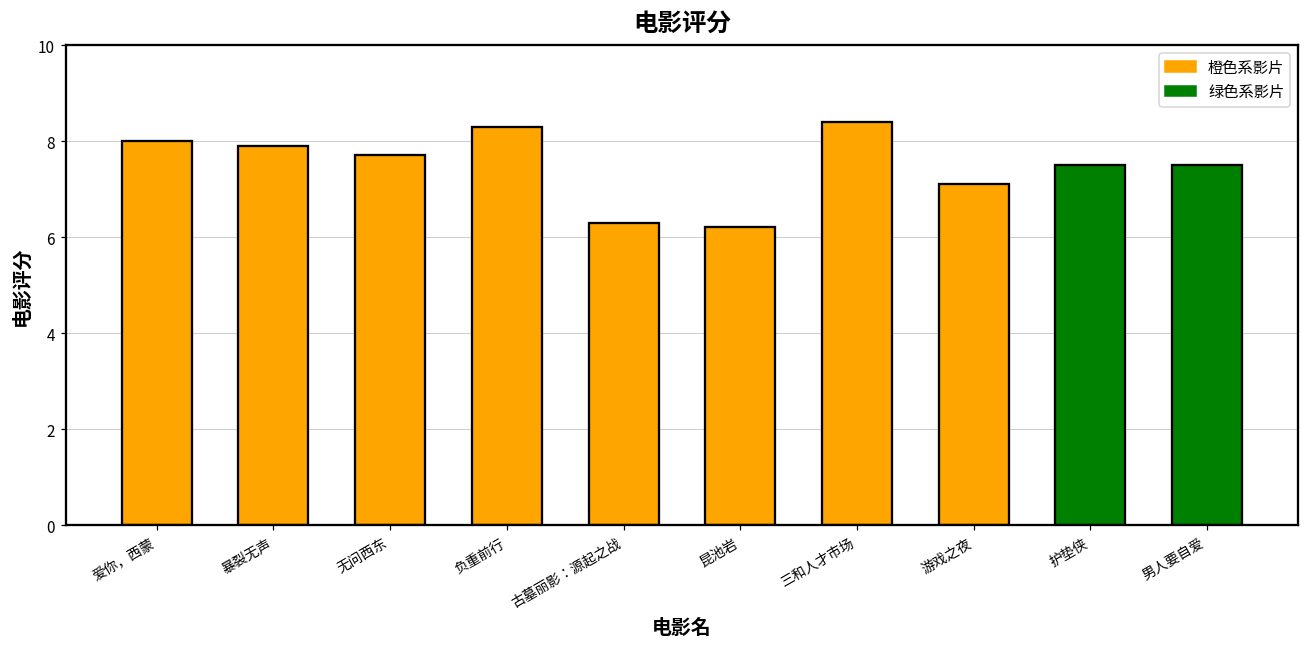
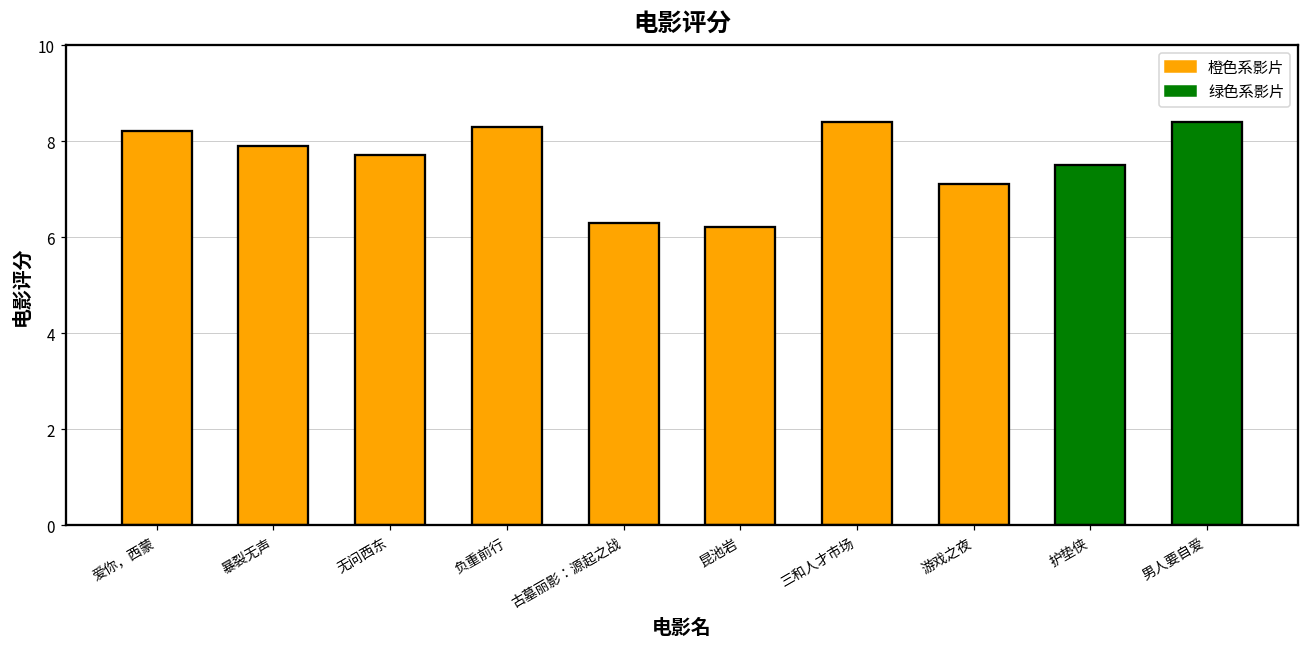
  {
-   "爱你，西蒙": 8.0,
+   "爱你，西蒙": 8.2,
    "暴裂无声": 7.9,
    "无问西东": 7.7,
    "负重前行": 8.3,
    "古墓丽影：源起之战": 6.3,
    "昆池岩": 6.2,
    "三和人才市场": 8.4,
    "游戏之夜": 7.1,
    "护垫侠": 7.5,
-   "男人要自爱": 7.5
+   "男人要自爱": 8.4
  }
